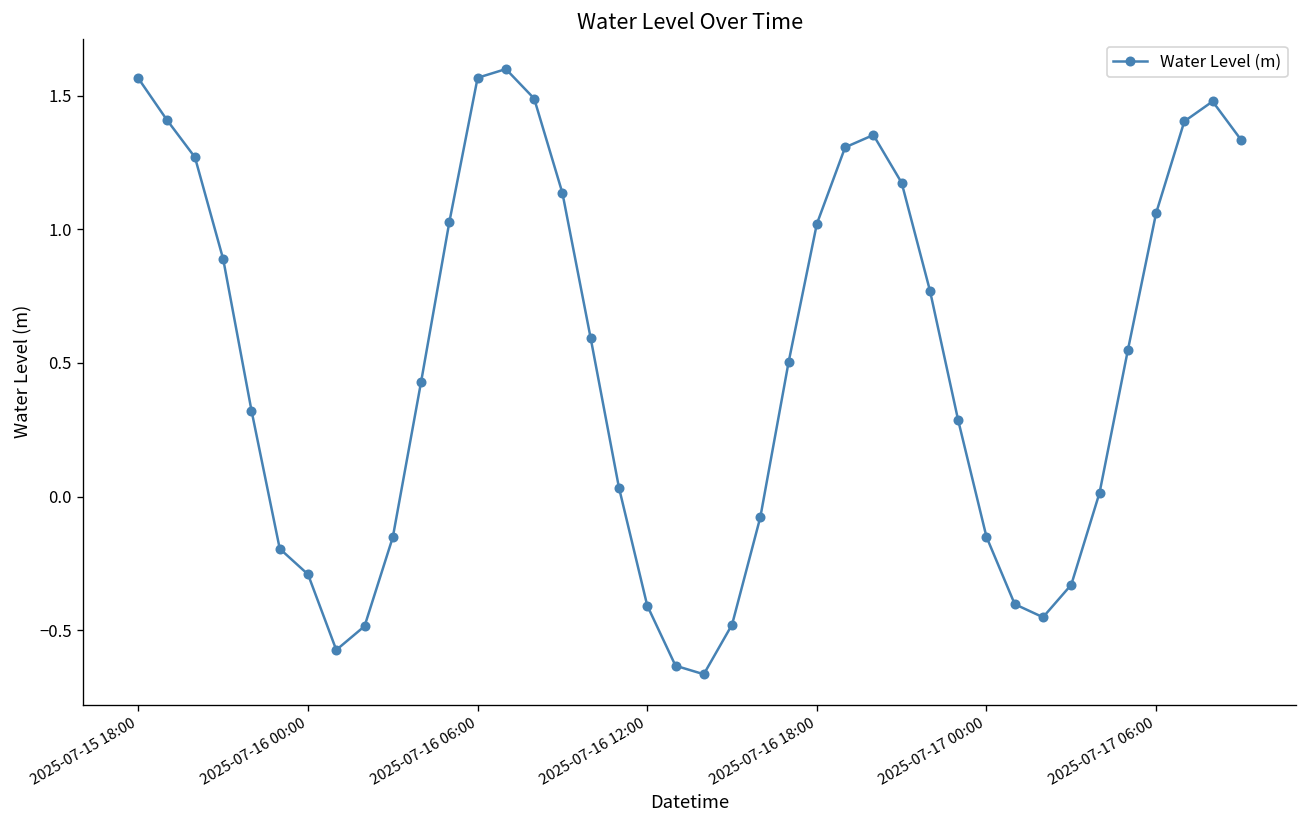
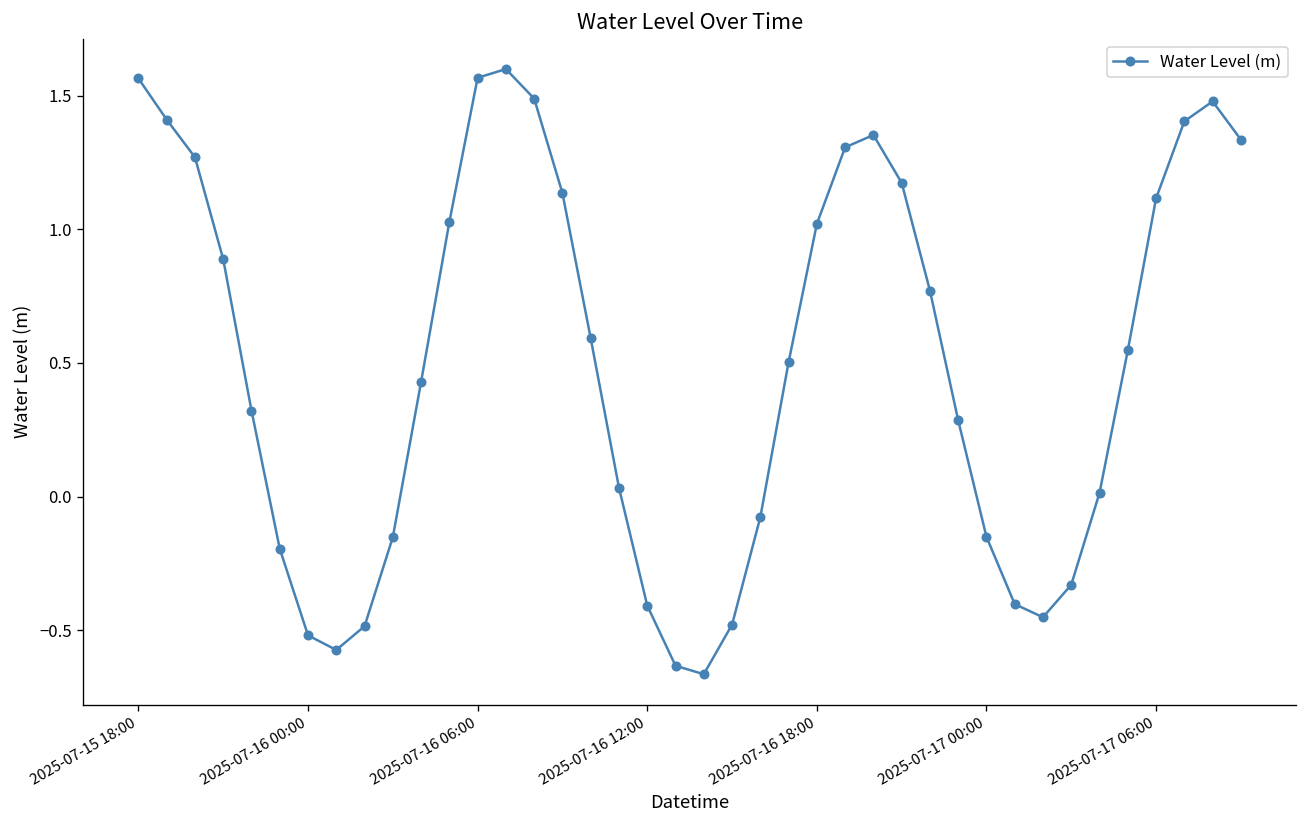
  {
    "2025-07-15 18:00": 1.56,
-   "2025-07-16 00:00": -0.29,
+   "2025-07-16 00:00": -0.52,
    "2025-07-16 06:00": 1.57,
    "2025-07-16 12:00": -0.41,
    "2025-07-16 18:00": 1.02,
    "2025-07-17 00:00": -0.15,
-   "2025-07-17 06:00": 1.06
+   "2025-07-17 06:00": 1.12
  }
